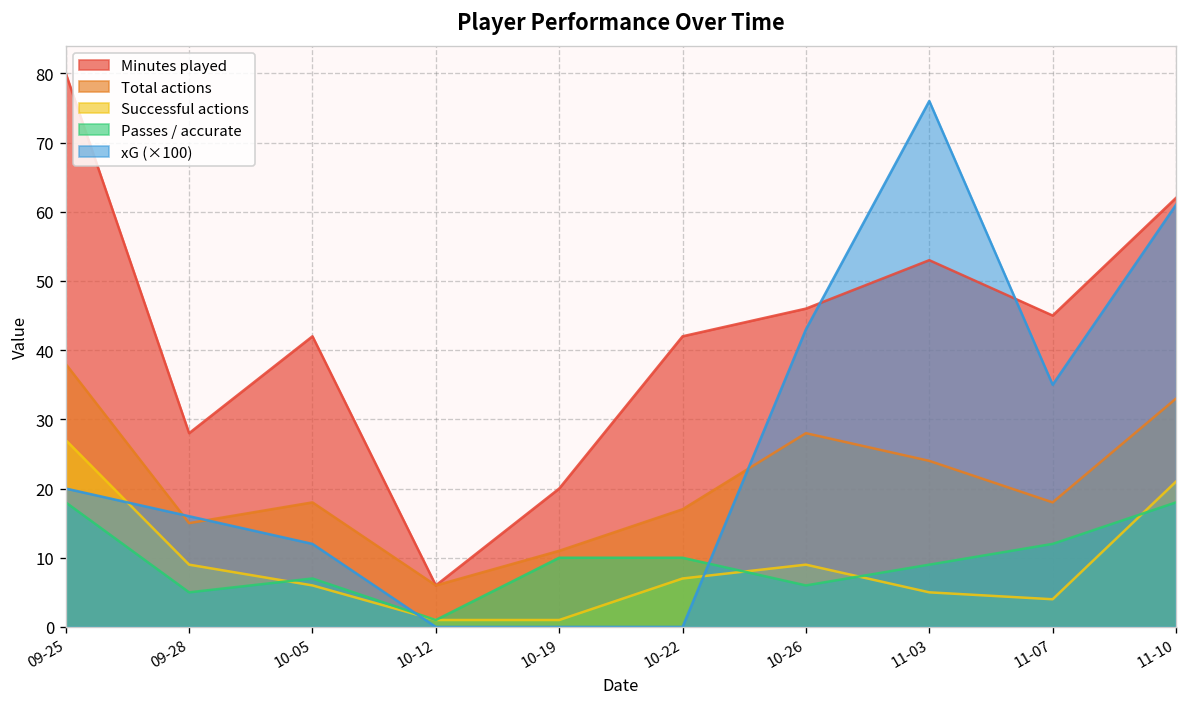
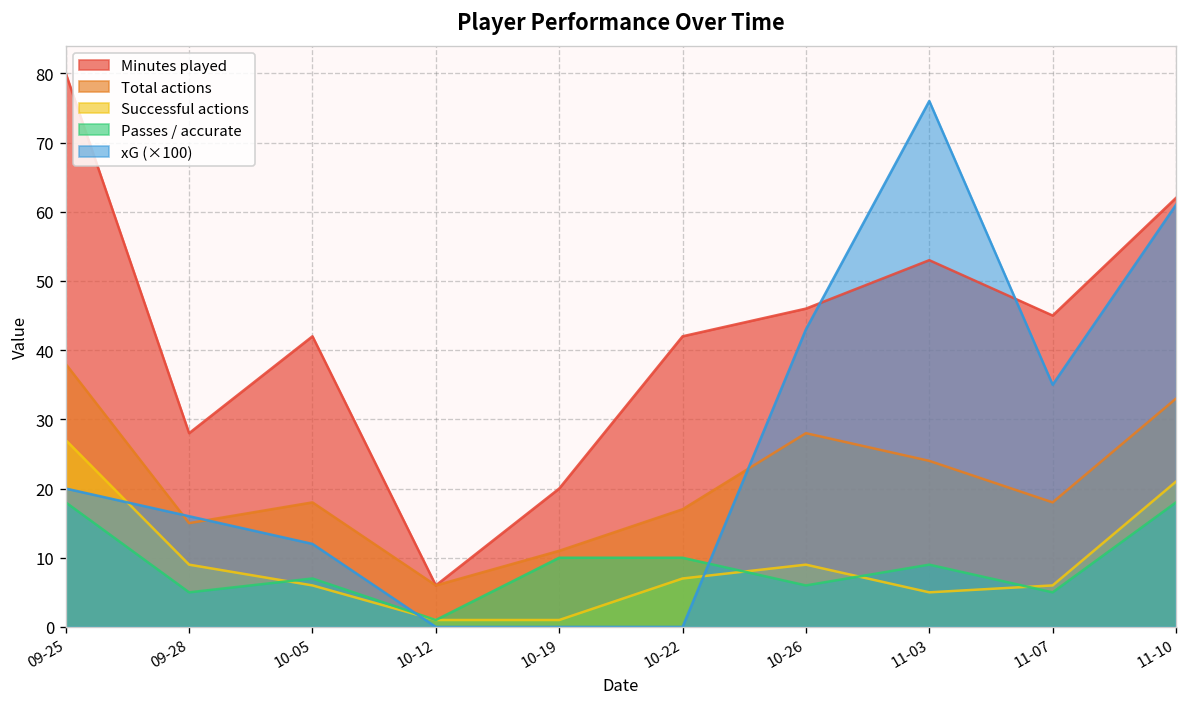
  {
    "Successful actions": {
      "09-25": 27,
      "09-28": 9,
      "10-05": 6,
      "10-19": 1,
      "10-22": 7,
      "10-26": 9,
      "11-03": 5,
-     "11-07": 4,
+     "11-07": 6,
      "11-10": 21
    },
    "Passes / accurate": {
      "09-25": 18,
      "09-28": 5,
      "10-05": 7,
      "10-19": 10,
      "10-22": 10,
      "10-26": 6,
      "11-03": 9,
-     "11-07": 12,
+     "11-07": 5,
      "11-10": 18
    },
    "xG (×100)": {
      "09-25": 20,
      "09-28": 16,
      "10-05": 12,
      "10-12": 0,
      "10-19": 0,
      "10-22": 0,
      "10-26": 43,
      "11-03": 76,
      "11-07": 35,
      "11-10": 61
    }
  }
